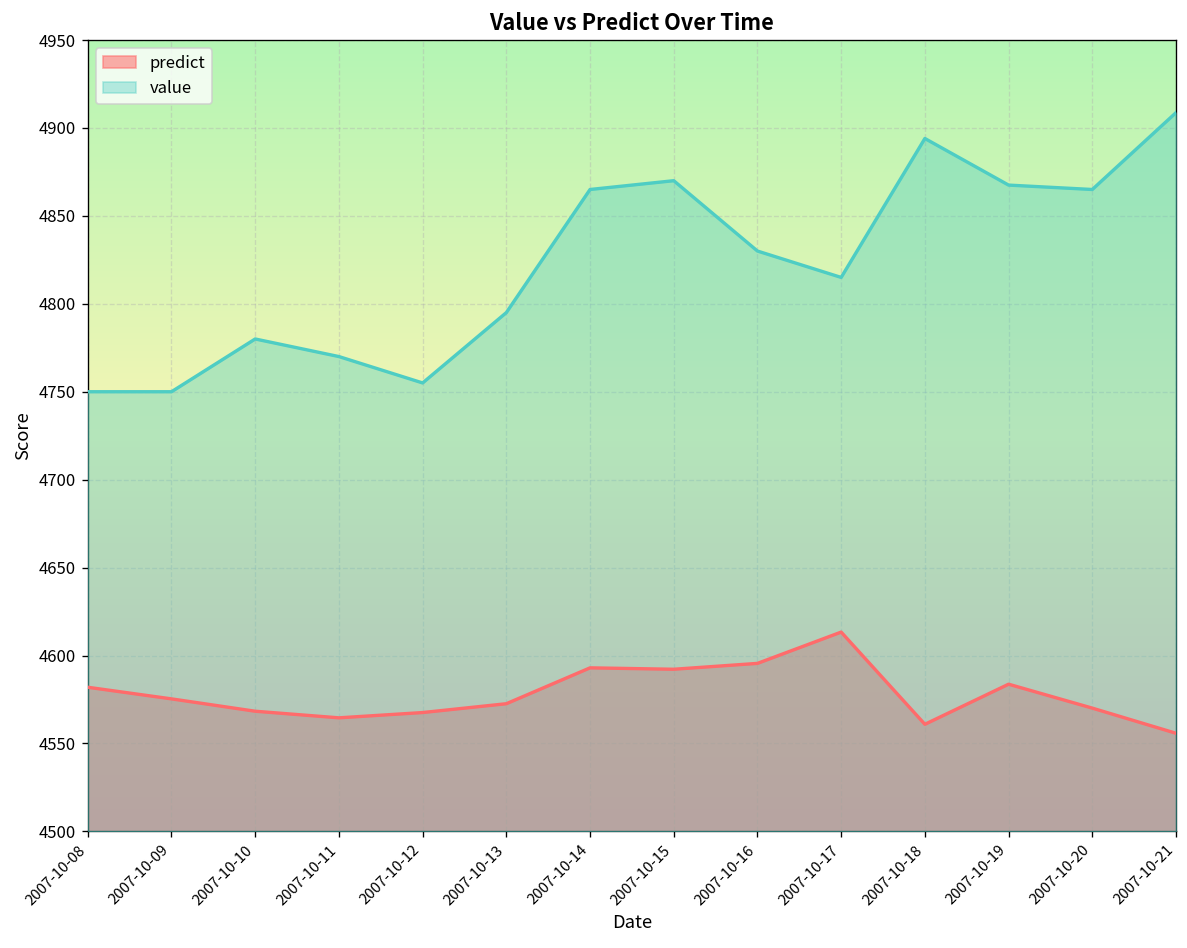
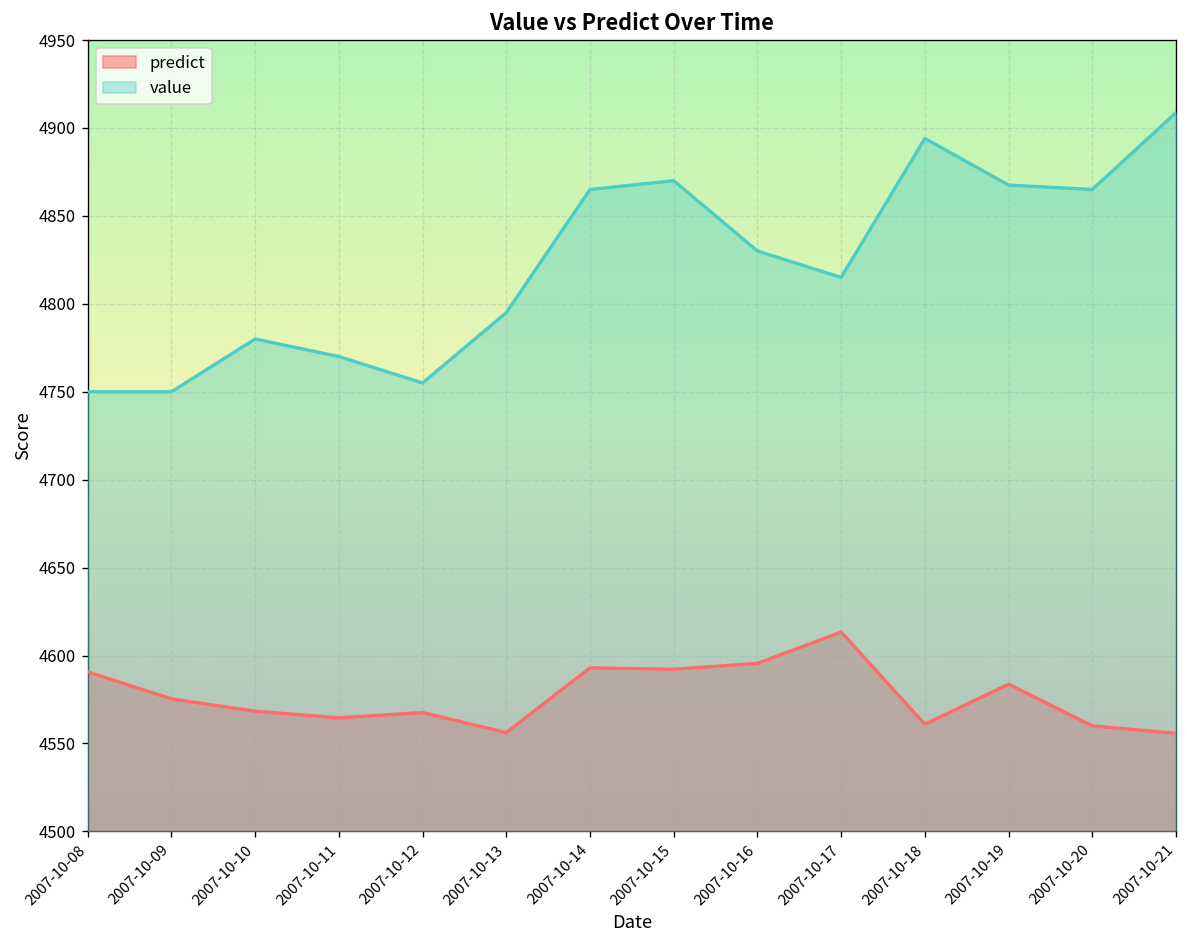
  {
    "predict": {
-     "2007-10-08": 4582,
+     "2007-10-08": 4591,
      "2007-10-09": 4575,
      "2007-10-10": 4568,
      "2007-10-11": 4565,
      "2007-10-12": 4568,
-     "2007-10-13": 4573,
+     "2007-10-13": 4556,
      "2007-10-14": 4593,
      "2007-10-15": 4592,
      "2007-10-16": 4596,
      "2007-10-17": 4613,
      "2007-10-18": 4561,
      "2007-10-19": 4584,
-     "2007-10-20": 4570,
+     "2007-10-20": 4560,
      "2007-10-21": 4556
    }
  }
